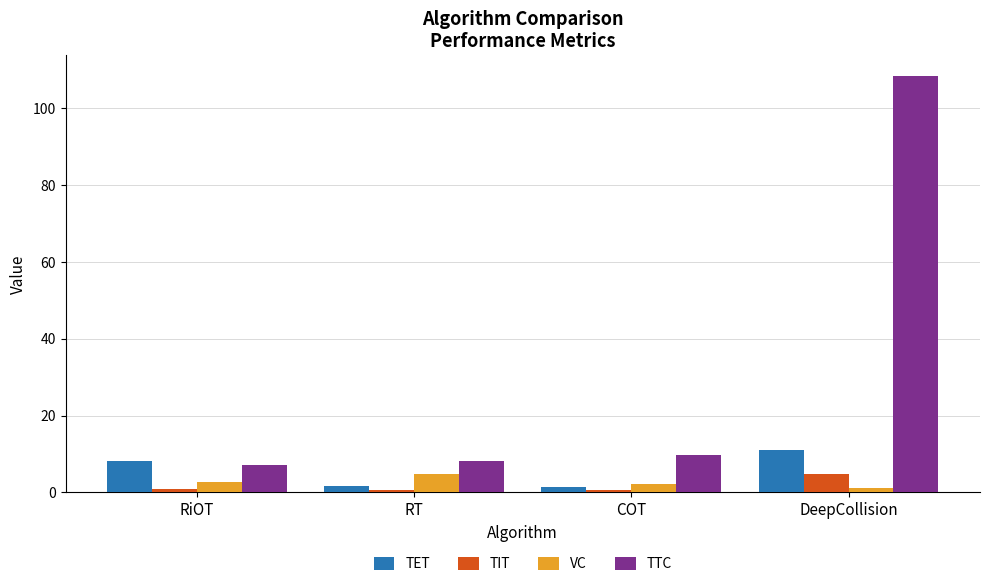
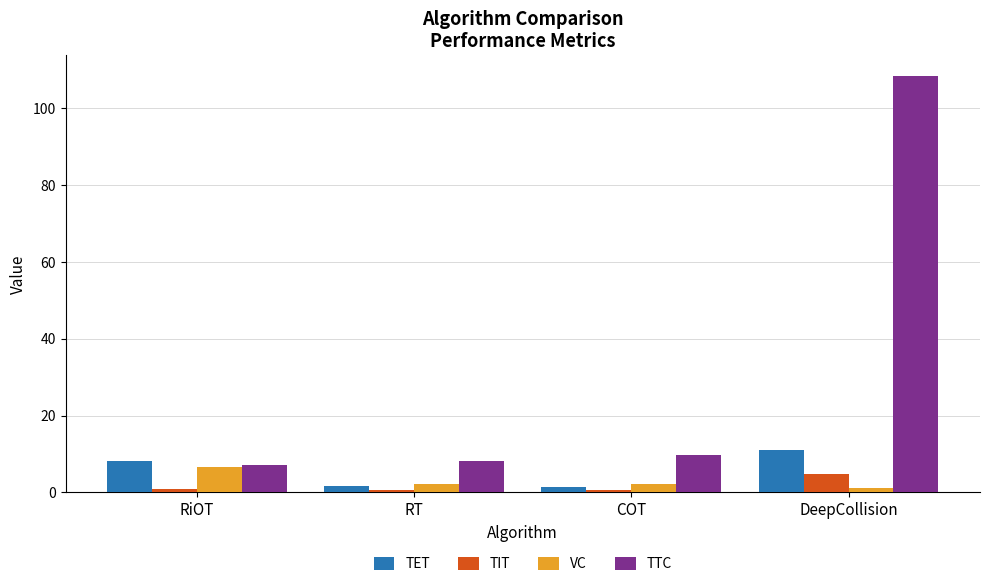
  {
    "TET": {
      "RiOT": 8,
      "RT": 2,
      "COT": 1,
      "DeepCollision": 11
    },
    "TIT": {
      "RiOT": 1,
      "RT": 1,
      "COT": 1,
      "DeepCollision": 5
    },
    "VC": {
-     "RiOT": 3,
-     "RT": 5,
+     "RiOT": 7,
+     "RT": 2,
      "COT": 2,
      "DeepCollision": 1
    },
    "TTC": {
      "RiOT": 7,
      "RT": 8,
      "COT": 10,
      "DeepCollision": 108
    }
  }
